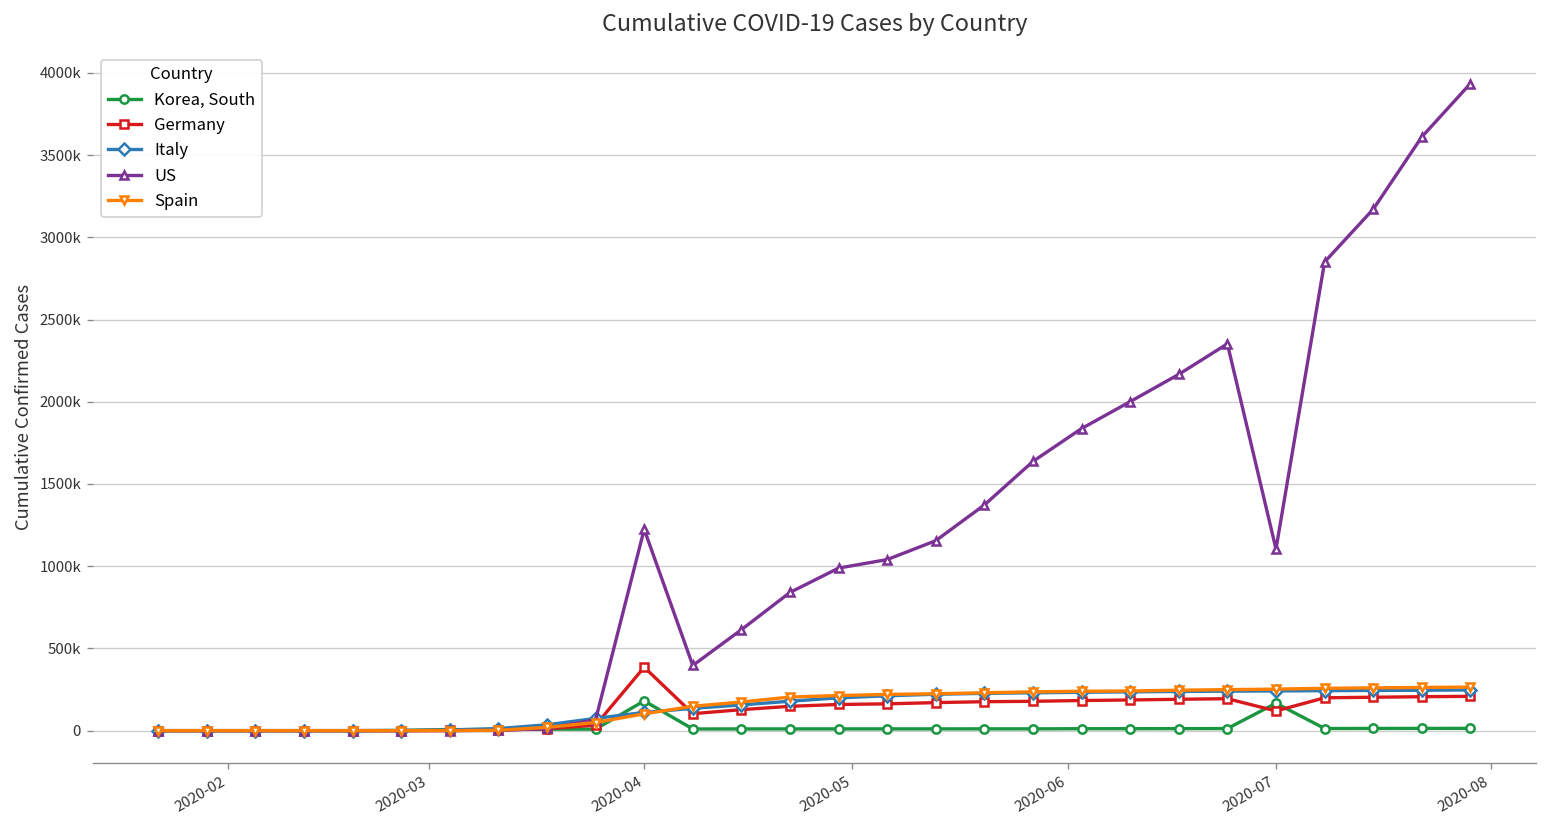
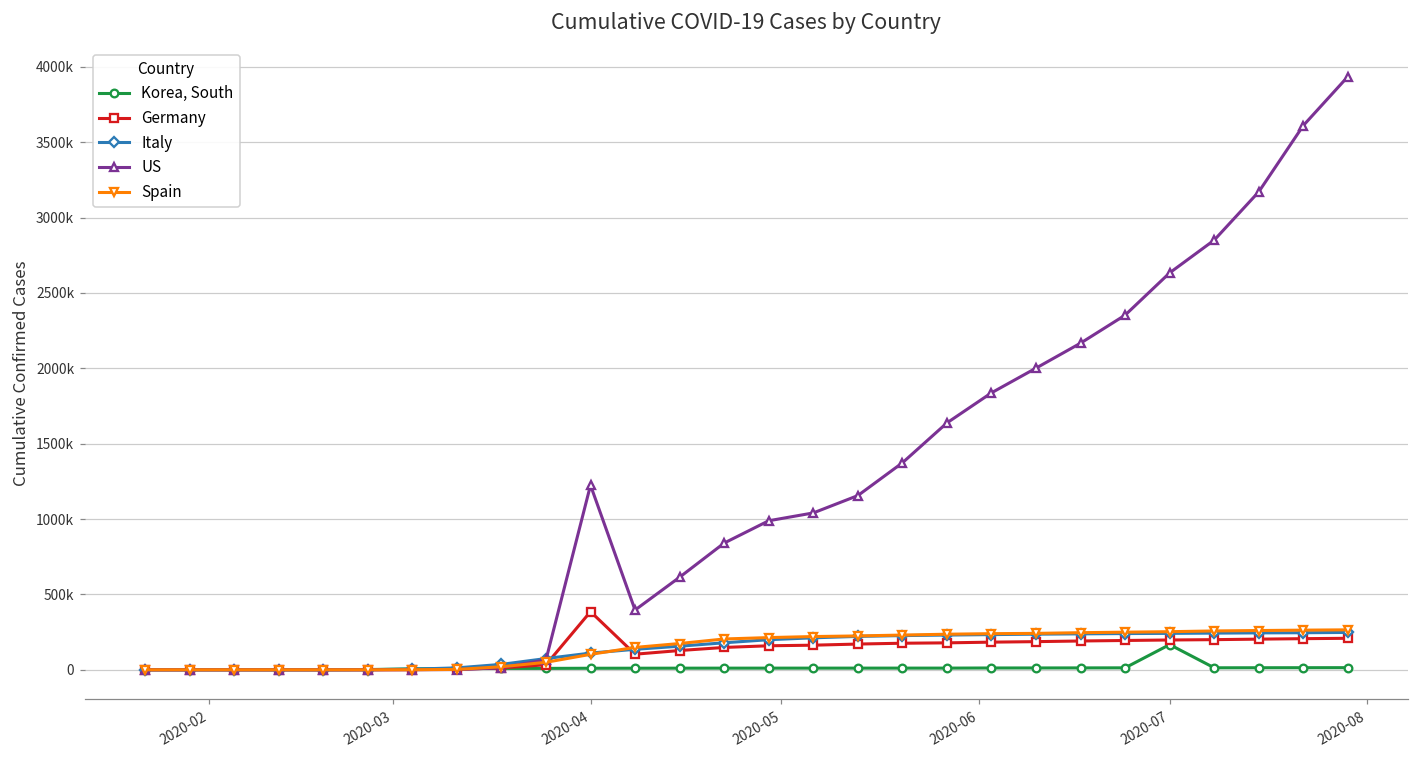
  {
    "Korea, South": {
-     "2020-04": 180000,
+     "2020-04": 10000,
      "2020-07": 170000
    },
    "Germany": {
      "2020-04": 390000,
-     "2020-07": 120000
+     "2020-07": 200000
    },
    "US": {
      "2020-04": 1220000,
-     "2020-07": 1100000
+     "2020-07": 2630000
    }
  }
